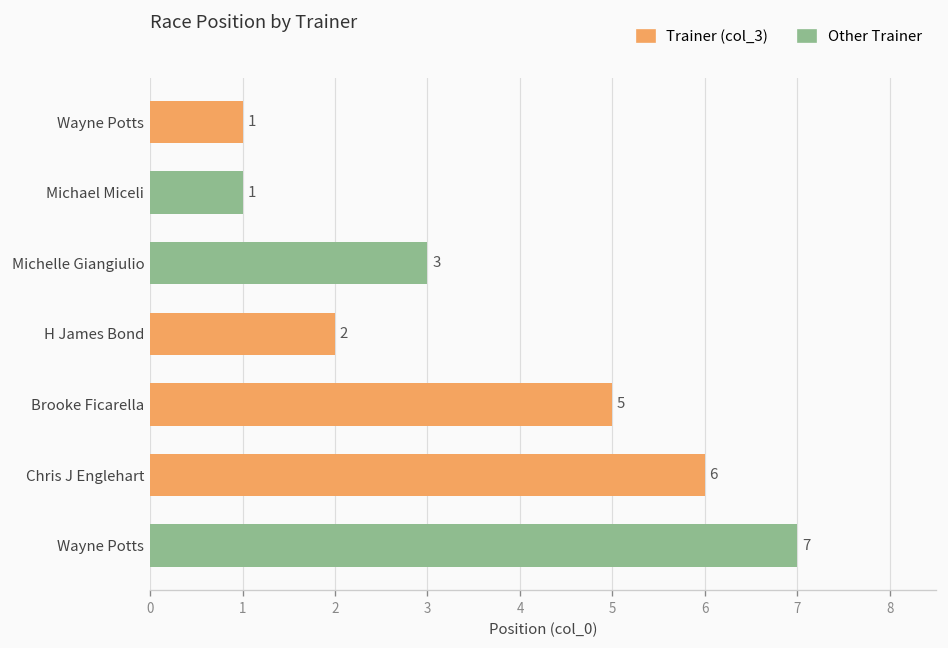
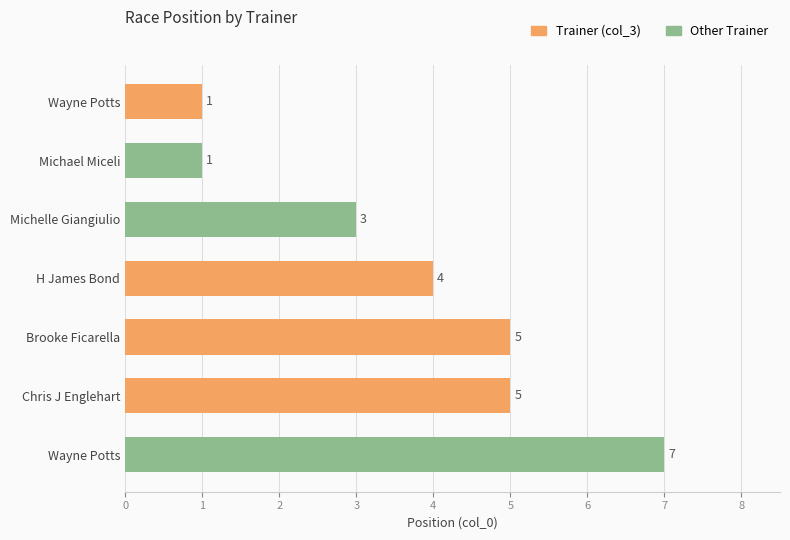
  {
    "Michael Miceli": 1,
    "Michelle Giangiulio": 3,
-   "H James Bond": 2,
+   "H James Bond": 4,
    "Brooke Ficarella": 5,
-   "Chris J Englehart": 6
+   "Chris J Englehart": 5
  }
